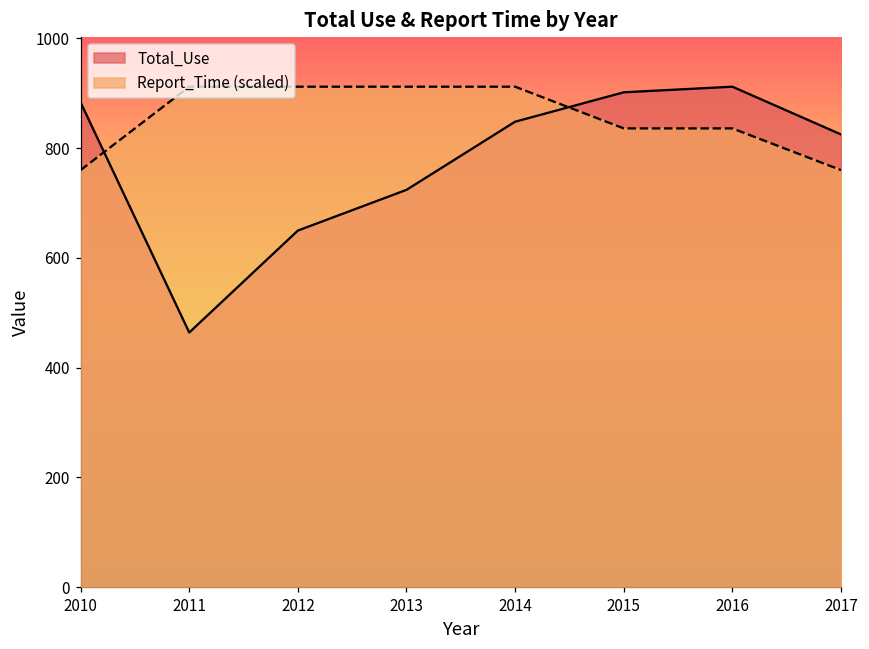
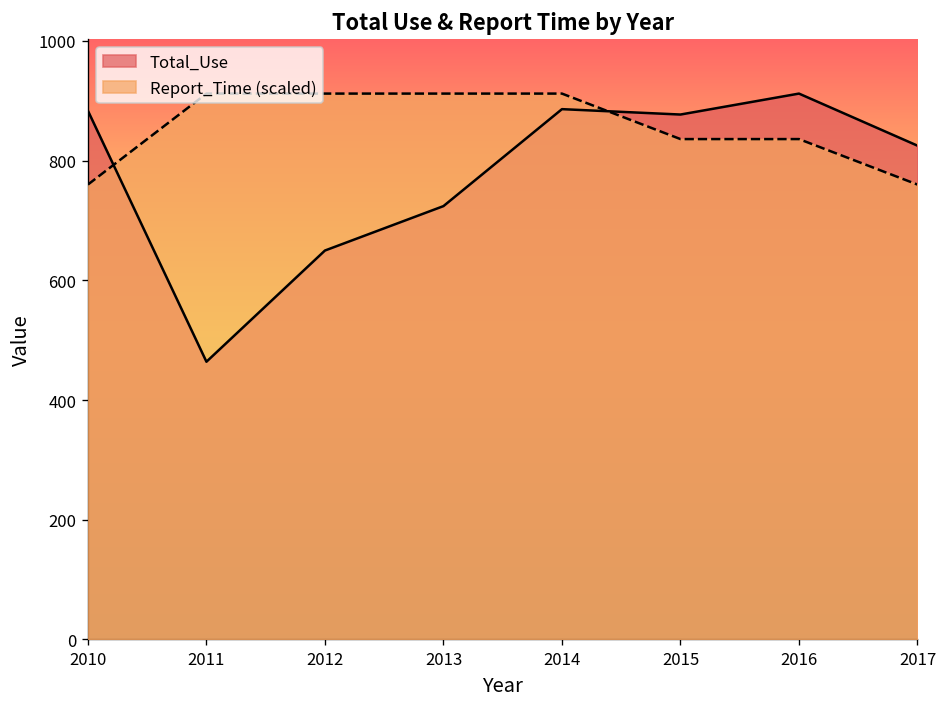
  {
    "Total_Use": {
      "2010": 880,
      "2011": 460,
      "2012": 650,
      "2013": 720,
-     "2014": 850,
-     "2015": 900,
+     "2014": 890,
+     "2015": 880,
      "2016": 910,
      "2017": 830
    },
    "Report_Time (scaled)": {
      "2010": 760,
      "2012": 910,
      "2013": 910,
      "2014": 910,
      "2015": 840,
      "2016": 840,
      "2017": 760
    }
  }
